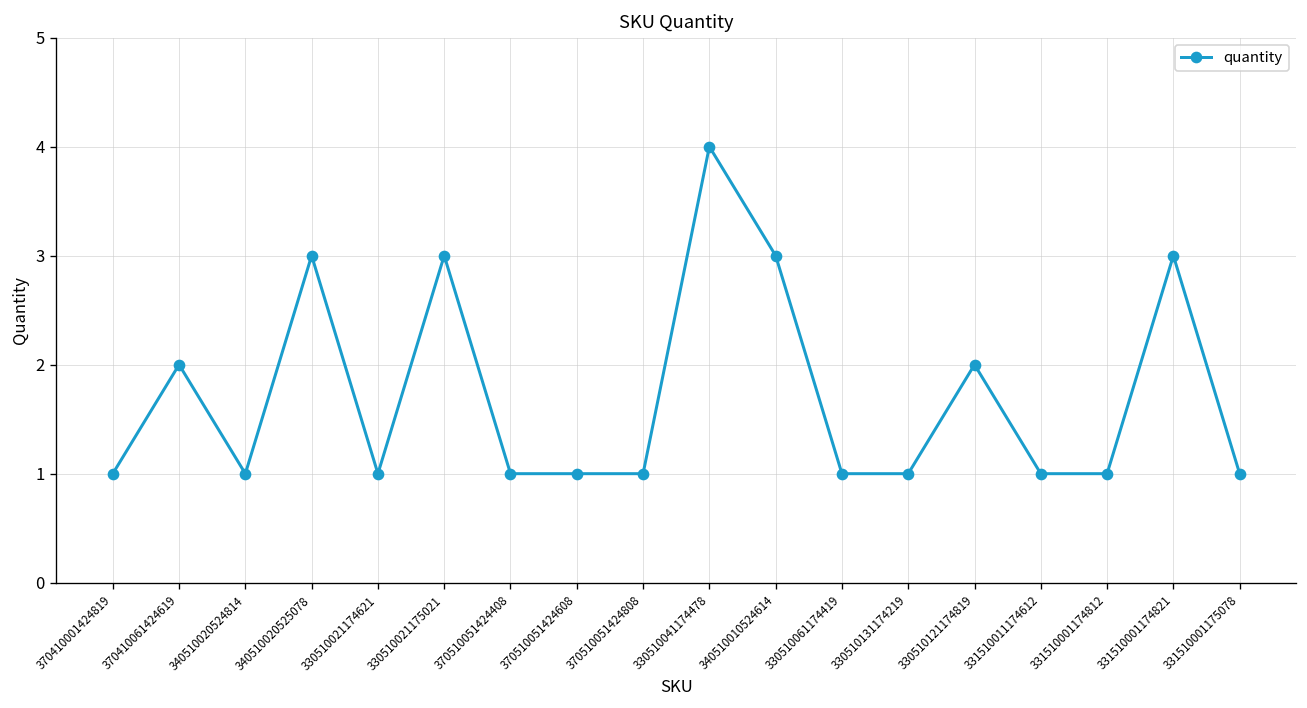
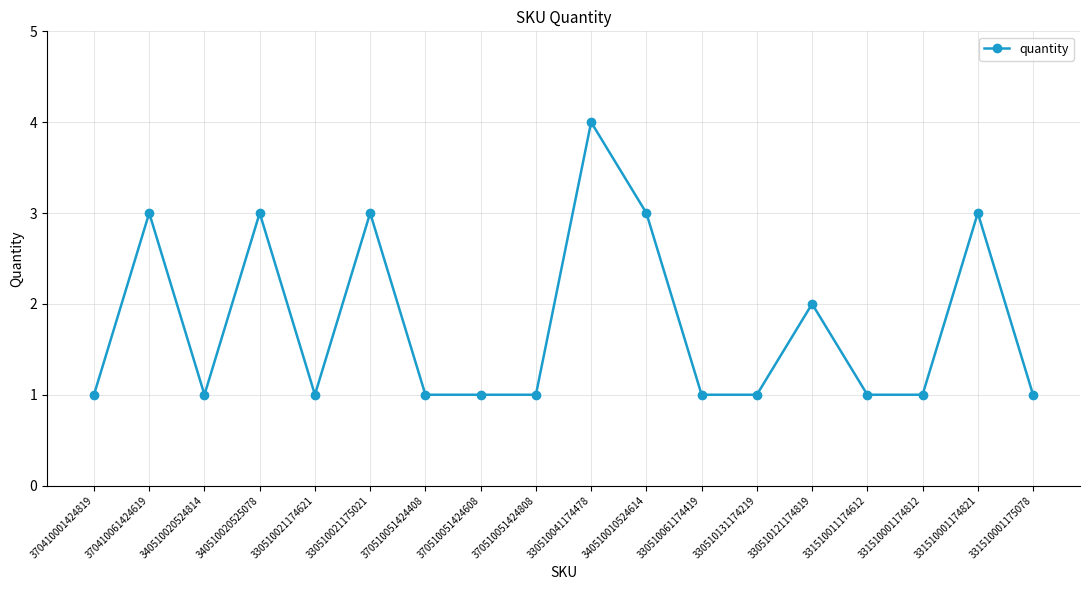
  {
    "370410001424819": 1,
-   "370410061424619": 2,
+   "370410061424619": 3,
    "340510020524814": 1,
    "340510020525078": 3,
    "330510021174621": 1,
    "330510021175021": 3,
    "370510051424408": 1,
    "370510051424608": 1,
    "370510051424808": 1,
    "330510041174478": 4,
    "340510010524614": 3,
    "330510061174419": 1,
    "330510131174219": 1,
    "330510121174819": 2,
    "331510011174612": 1,
    "331510001174812": 1,
    "331510001174821": 3,
    "331510001175078": 1
  }
